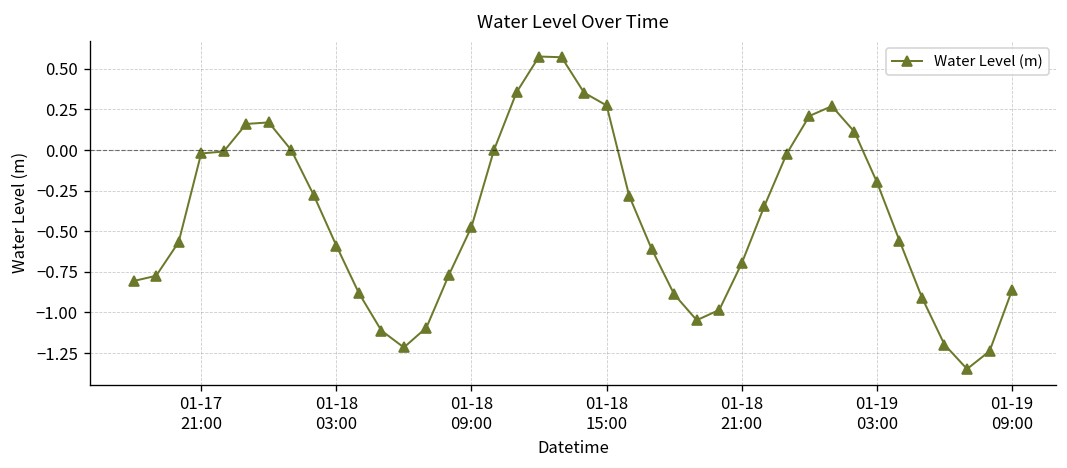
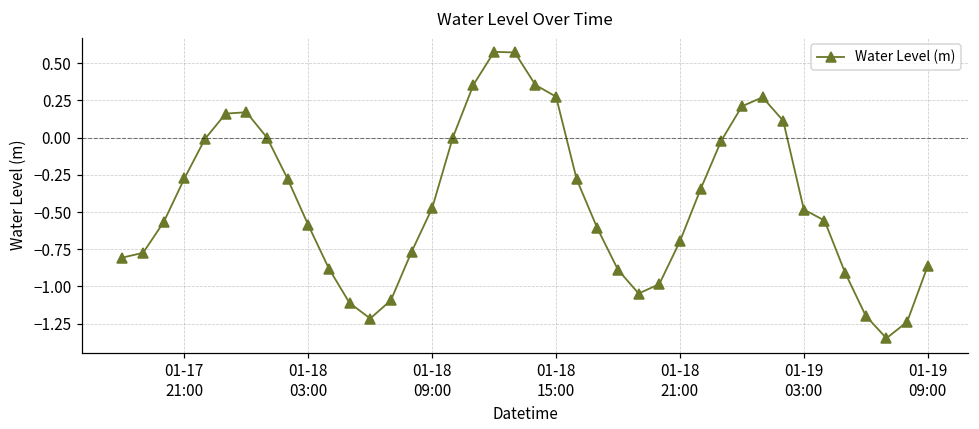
  {
-   "01-17 21:00": -0.02,
+   "01-17 21:00": -0.27,
    "01-18 03:00": -0.59,
    "01-18 09:00": -0.47,
    "01-18 15:00": 0.27,
    "01-18 21:00": -0.70,
-   "01-19 03:00": -0.20,
+   "01-19 03:00": -0.48,
    "01-19 09:00": -0.86
  }
